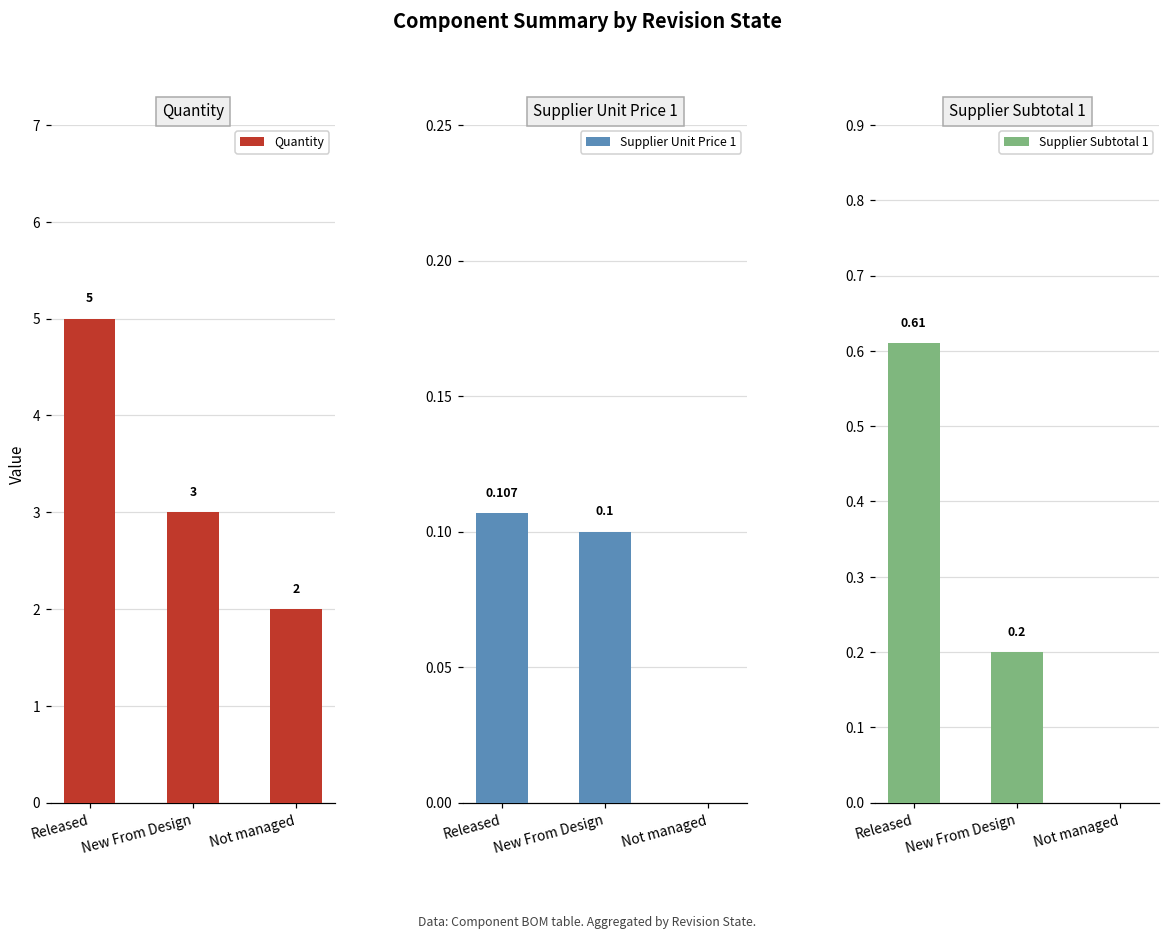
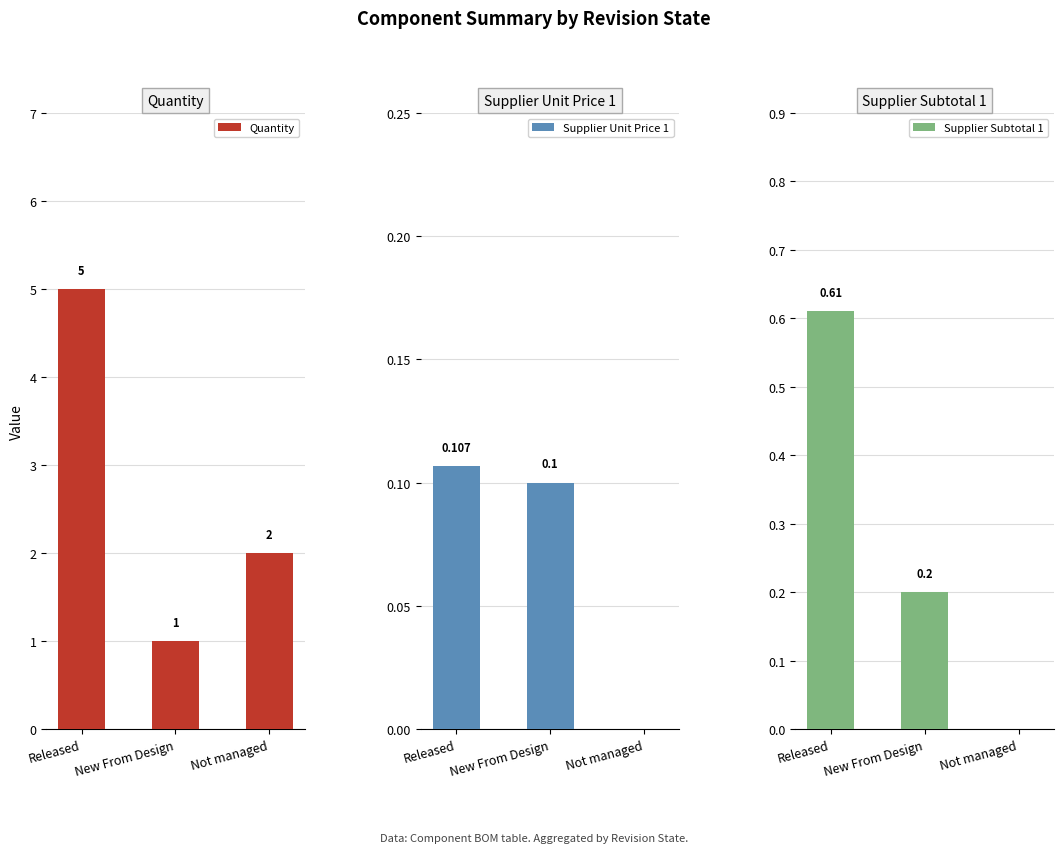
  {
    "Quantity": {
      "Released": 5,
-     "New From Design": 3,
+     "New From Design": 1,
      "Not managed": 2
    },
    "Supplier Unit Price 1": {
      "Released": 0.107,
      "New From Design": 0.1
    },
    "Supplier Subtotal 1": {
      "Released": 0.61,
      "New From Design": 0.2
    }
  }
